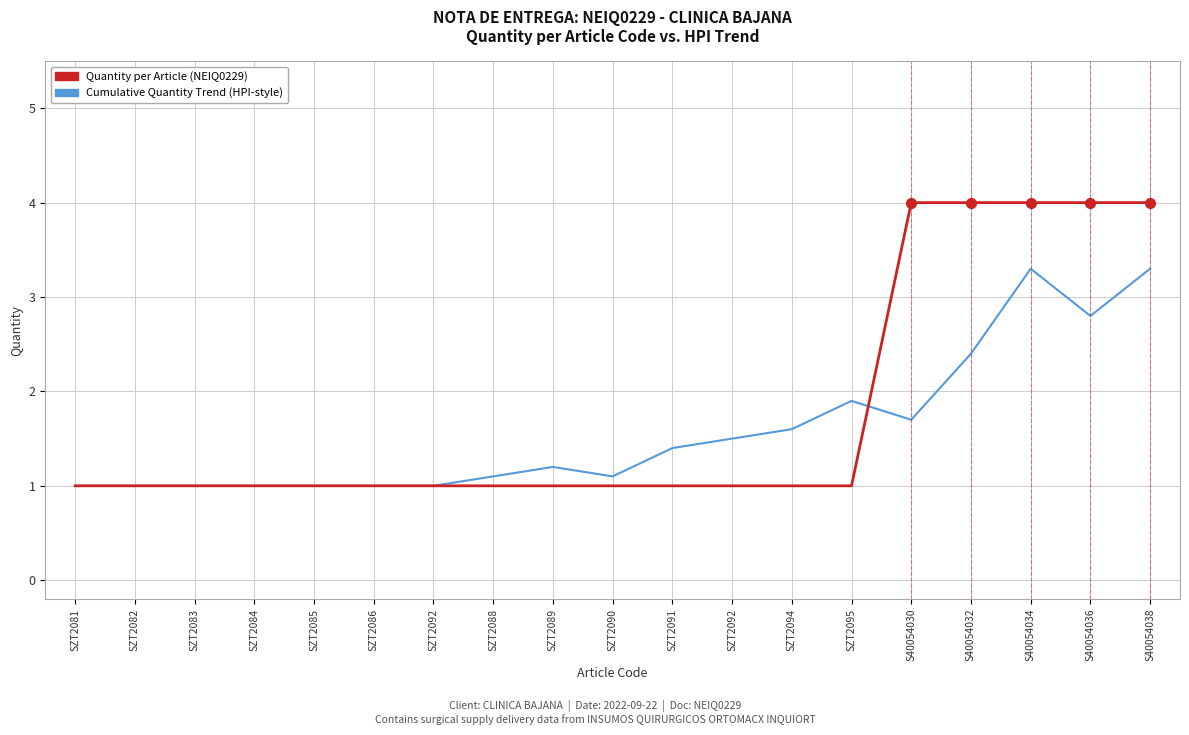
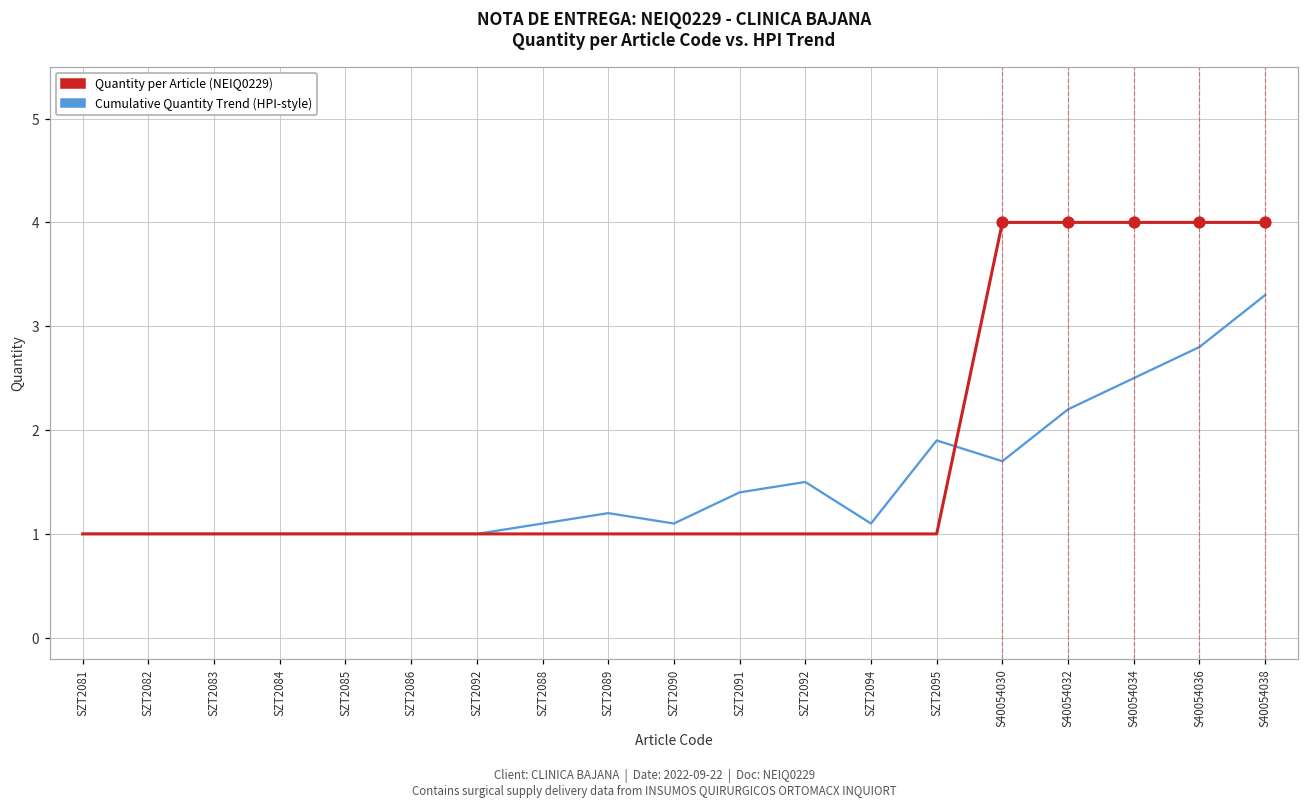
  {
    "Cumulative Quantity Trend (HPI-style)": {
      "SZT2088": 1.1,
      "SZT2089": 1.2,
      "SZT2090": 1.1,
      "SZT2091": 1.4,
-     "SZT2094": 1.6,
+     "SZT2094": 1.1,
      "SZT2095": 1.9,
      "S40054030": 1.7,
-     "S40054032": 2.4,
-     "S40054034": 3.3,
+     "S40054032": 2.2,
+     "S40054034": 2.5,
      "S40054036": 2.8,
      "S40054038": 3.3
    }
  }
